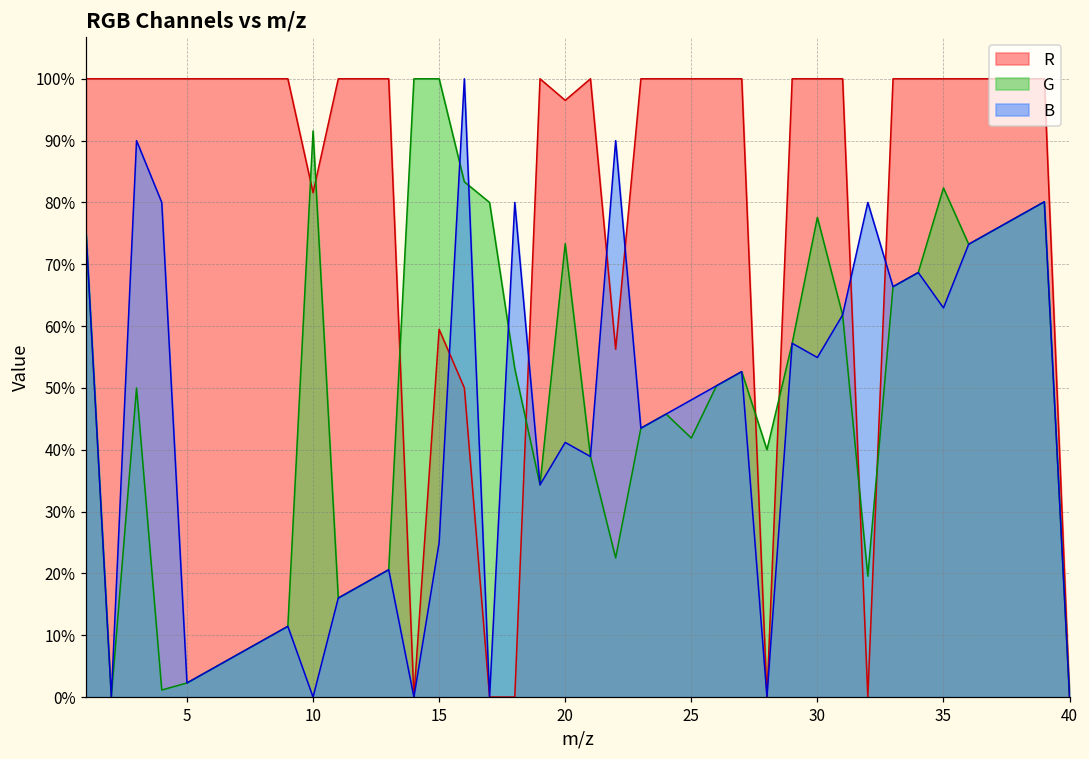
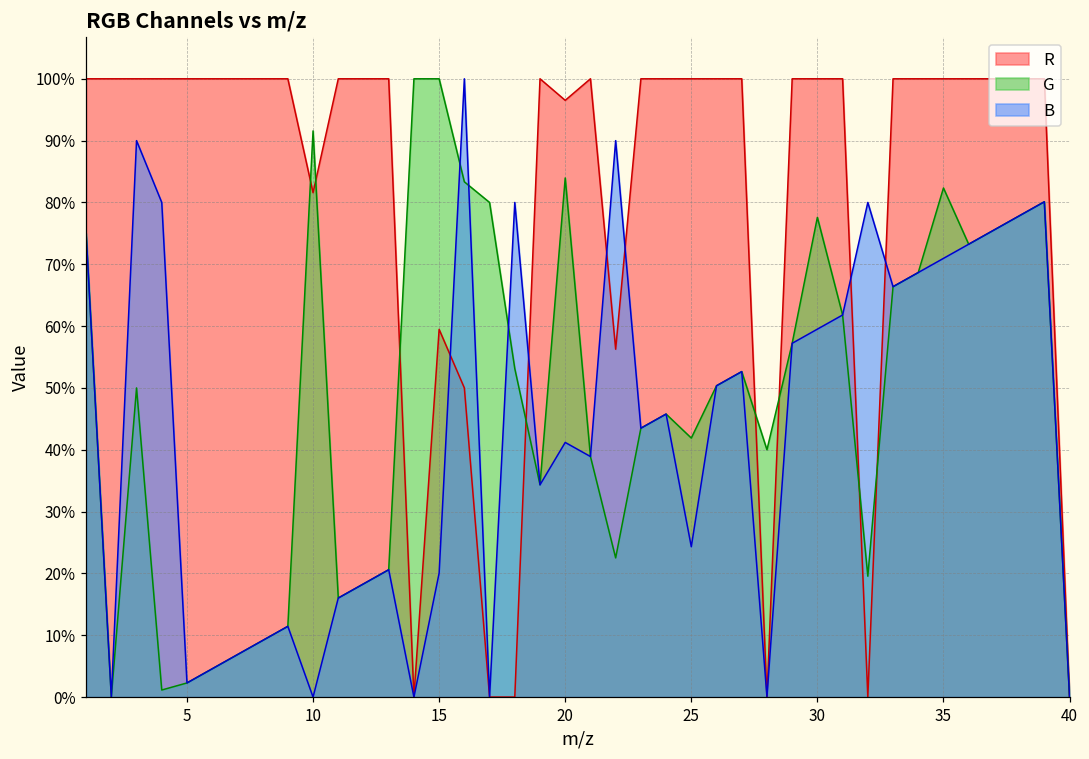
  {
    "R": {
      "5": "100%",
      "10": "82%",
      "15": "59%",
      "20": "97%",
      "25": "100%",
      "30": "100%",
      "35": "100%"
    },
    "G": {
      "10": "92%",
      "15": "100%",
-     "20": "73%",
+     "20": "84%",
      "25": "42%",
      "30": "78%",
      "35": "82%"
    },
    "B": {
      "10": "0%",
-     "15": "25%",
+     "15": "20%",
      "20": "41%",
-     "25": "48%",
-     "30": "55%",
-     "35": "63%"
+     "25": "24%",
+     "30": "60%",
+     "35": "71%"
    }
  }
